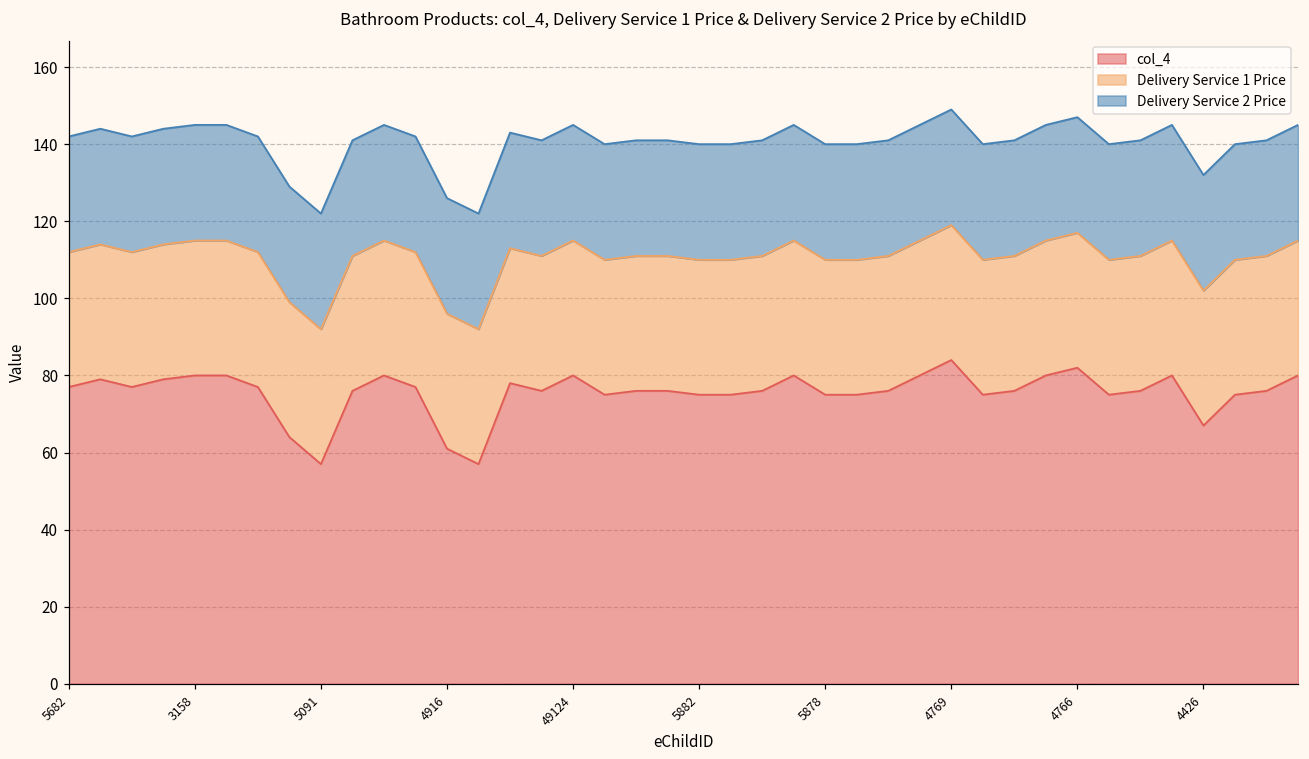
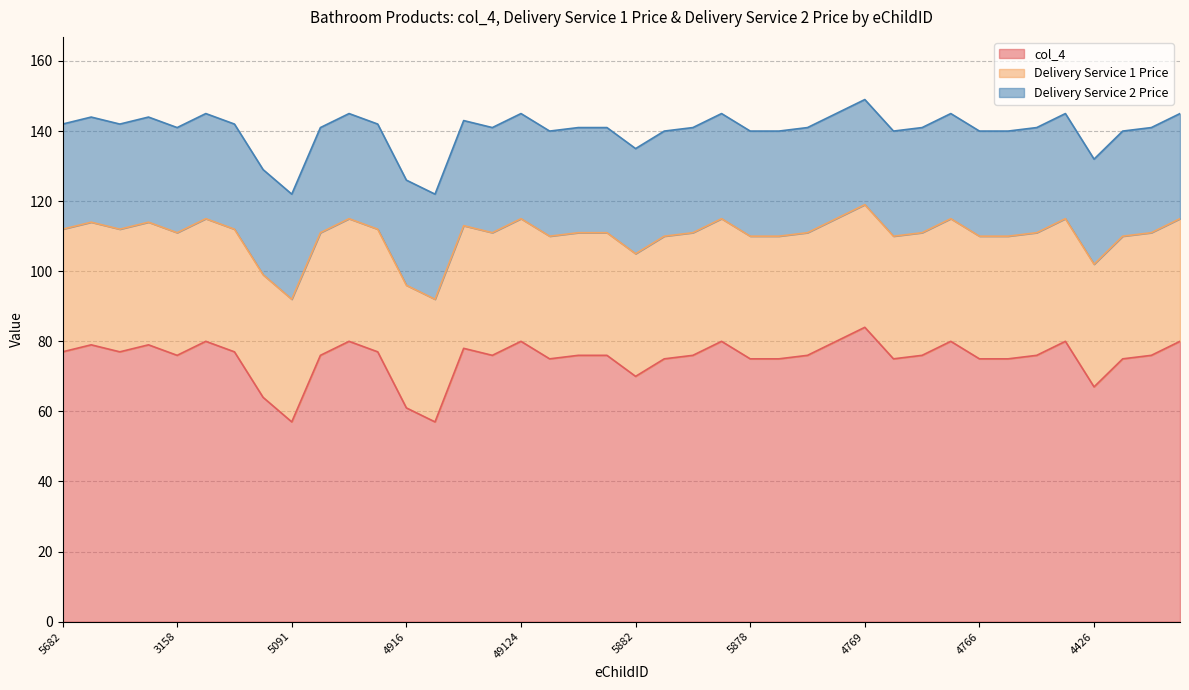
  {
    "col_4": {
      "5682": 77,
-     "3158": 80,
+     "3158": 76,
      "5091": 57,
      "4916": 61,
      "49124": 80,
-     "5882": 75,
+     "5882": 70,
      "5878": 75,
      "4769": 84,
-     "4766": 82,
+     "4766": 75,
      "4426": 67
    },
    "Delivery Service 1 Price": {
      "5682": 35,
      "3158": 35,
      "5091": 35,
      "4916": 35,
      "49124": 35,
      "5882": 35,
      "5878": 35,
      "4769": 35,
      "4766": 35,
      "4426": 35
    },
    "Delivery Service 2 Price": {
      "5682": 30,
      "3158": 30,
      "5091": 30,
      "4916": 30,
      "49124": 30,
      "5882": 30,
      "5878": 30,
      "4769": 30,
      "4766": 30,
      "4426": 30
    }
  }
